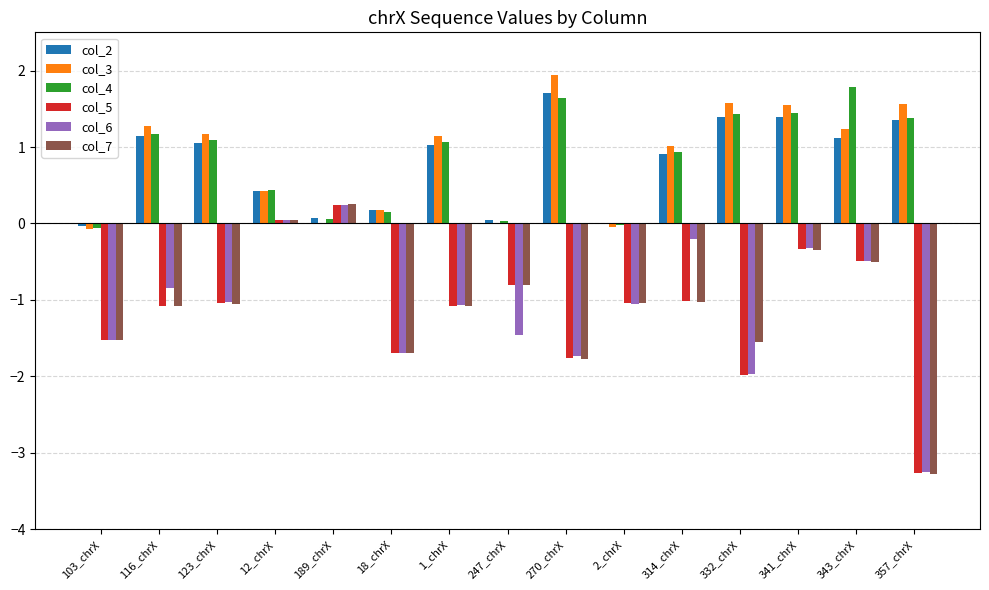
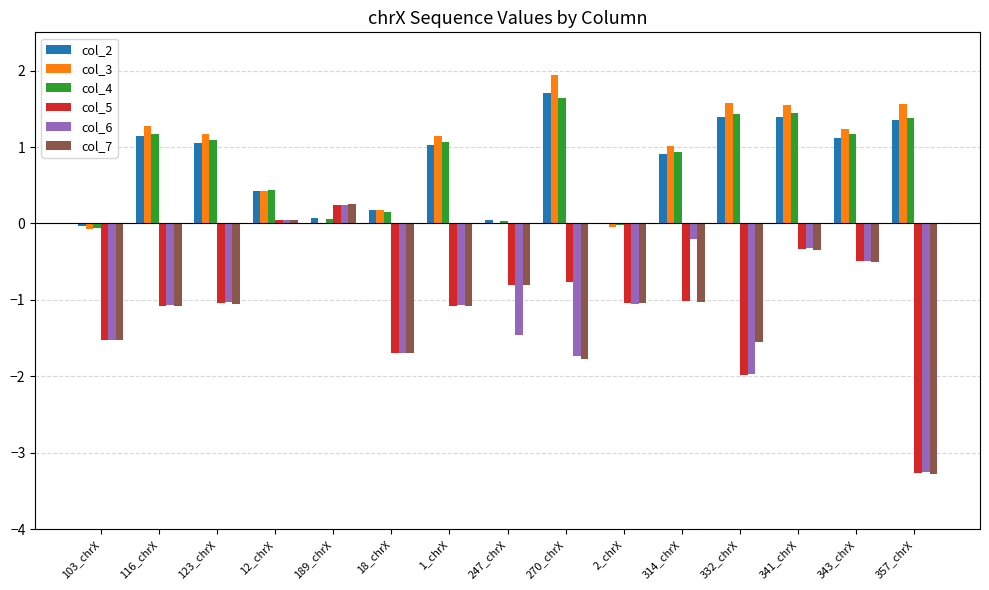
  {
    "col_2": {
      "103_chrX": 0.0,
      "116_chrX": 1.1,
      "123_chrX": 1.1,
      "12_chrX": 0.4,
      "189_chrX": 0.1,
      "18_chrX": 0.2,
      "1_chrX": 1.0,
      "247_chrX": 0.0,
      "270_chrX": 1.7,
      "314_chrX": 0.9,
      "332_chrX": 1.4,
      "341_chrX": 1.4,
      "343_chrX": 1.1,
      "357_chrX": 1.4
    },
    "col_3": {
      "103_chrX": -0.1,
      "116_chrX": 1.3,
      "123_chrX": 1.2,
      "12_chrX": 0.4,
      "18_chrX": 0.2,
      "1_chrX": 1.1,
      "270_chrX": 1.9,
      "2_chrX": 0.0,
      "314_chrX": 1.0,
      "332_chrX": 1.6,
      "341_chrX": 1.5,
      "343_chrX": 1.2,
      "357_chrX": 1.6
    },
    "col_4": {
      "103_chrX": -0.1,
      "116_chrX": 1.2,
      "123_chrX": 1.1,
      "12_chrX": 0.4,
      "189_chrX": 0.1,
      "18_chrX": 0.2,
      "1_chrX": 1.1,
      "270_chrX": 1.6,
      "314_chrX": 0.9,
      "332_chrX": 1.4,
      "341_chrX": 1.5,
-     "343_chrX": 1.8,
+     "343_chrX": 1.2,
      "357_chrX": 1.4
    },
    "col_5": {
      "103_chrX": -1.5,
      "116_chrX": -1.1,
      "123_chrX": -1.0,
      "12_chrX": 0.0,
      "189_chrX": 0.2,
      "18_chrX": -1.7,
      "1_chrX": -1.1,
      "247_chrX": -0.8,
-     "270_chrX": -1.8,
+     "270_chrX": -0.8,
      "2_chrX": -1.0,
      "314_chrX": -1.0,
      "332_chrX": -2.0,
      "341_chrX": -0.3,
      "343_chrX": -0.5,
      "357_chrX": -3.3
    },
    "col_6": {
      "103_chrX": -1.5,
-     "116_chrX": -0.8,
+     "116_chrX": -1.1,
      "123_chrX": -1.0,
      "12_chrX": 0.0,
      "189_chrX": 0.2,
      "18_chrX": -1.7,
      "1_chrX": -1.1,
      "247_chrX": -1.5,
      "270_chrX": -1.7,
      "2_chrX": -1.0,
      "314_chrX": -0.2,
      "332_chrX": -2.0,
      "341_chrX": -0.3,
      "343_chrX": -0.5,
      "357_chrX": -3.2
    },
    "col_7": {
      "103_chrX": -1.5,
      "116_chrX": -1.1,
      "123_chrX": -1.0,
      "12_chrX": 0.0,
      "189_chrX": 0.2,
      "18_chrX": -1.7,
      "1_chrX": -1.1,
      "247_chrX": -0.8,
      "270_chrX": -1.8,
      "2_chrX": -1.0,
      "314_chrX": -1.0,
      "332_chrX": -1.5,
      "341_chrX": -0.3,
      "343_chrX": -0.5,
      "357_chrX": -3.3
    }
  }
